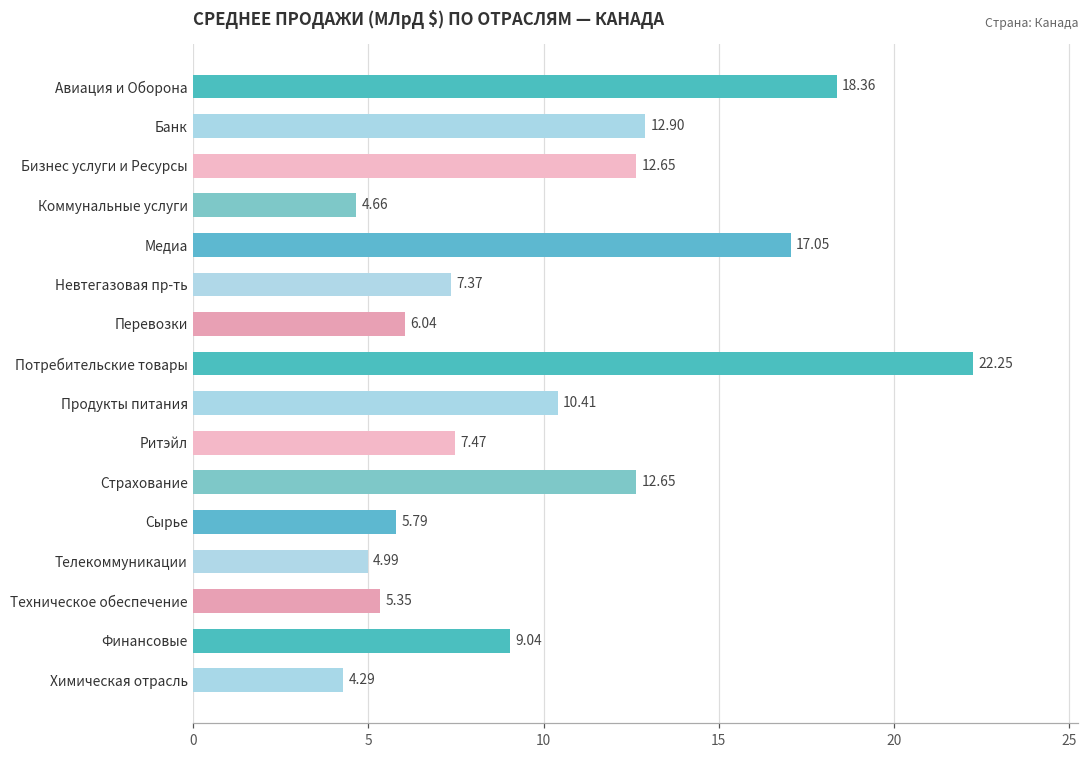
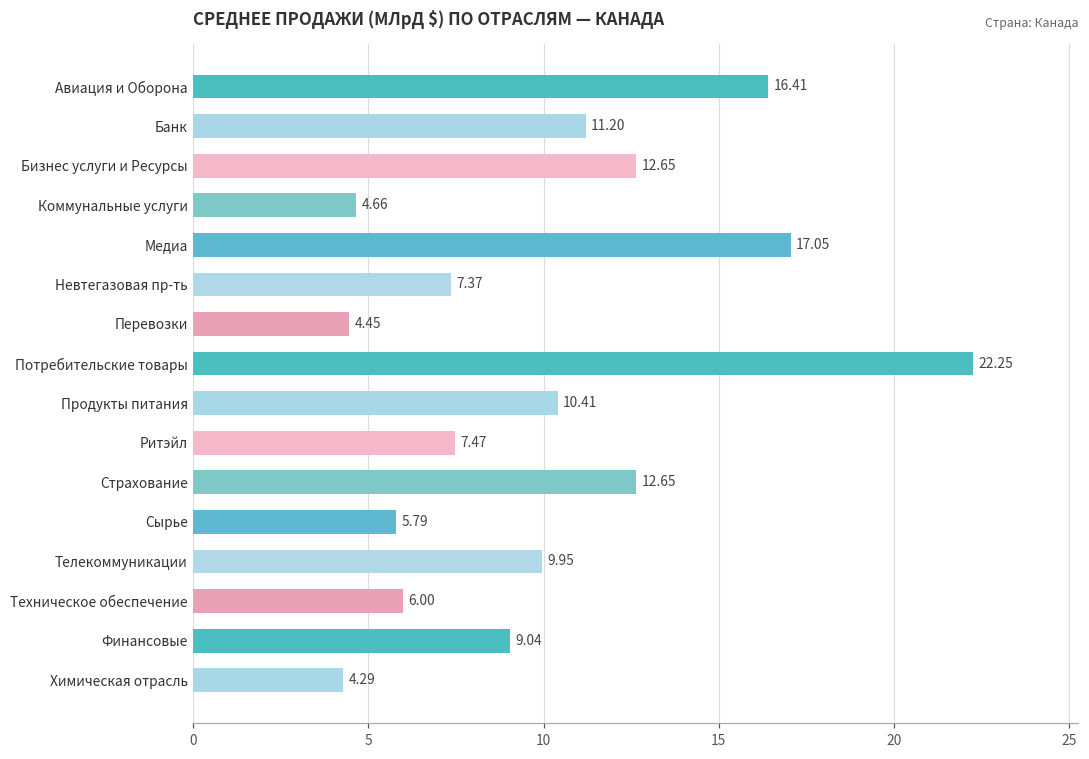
  {
-   "Авиация и Оборона": 18.36,
-   "Банк": 12.90,
+   "Авиация и Оборона": 16.41,
+   "Банк": 11.20,
    "Бизнес услуги и Ресурсы": 12.65,
    "Коммунальные услуги": 4.66,
    "Медиа": 17.05,
    "Невтегазовая пр-ть": 7.37,
-   "Перевозки": 6.04,
+   "Перевозки": 4.45,
    "Потребительские товары": 22.25,
    "Продукты питания": 10.41,
    "Ритэйл": 7.47,
    "Страхование": 12.65,
    "Сырье": 5.79,
-   "Телекоммуникации": 4.99,
-   "Техническое обеспечение": 5.35,
+   "Телекоммуникации": 9.95,
+   "Техническое обеспечение": 6.00,
    "Финансовые": 9.04,
    "Химическая отрасль": 4.29
  }
